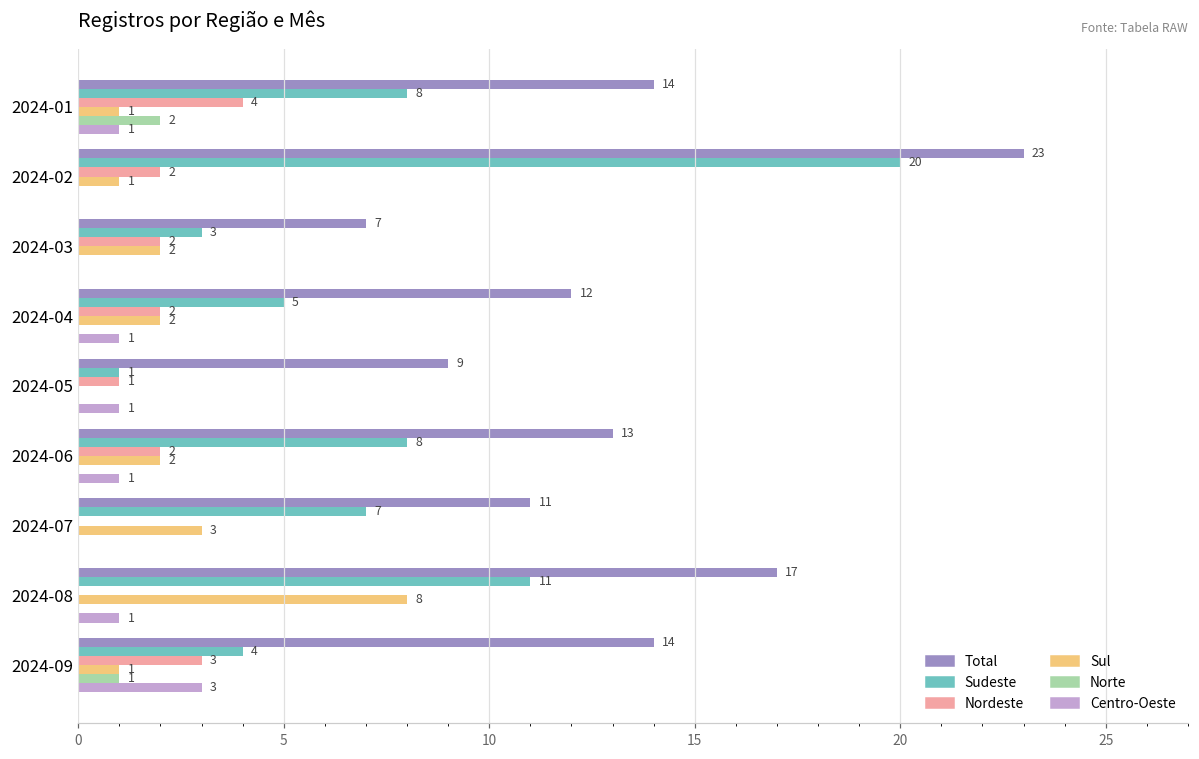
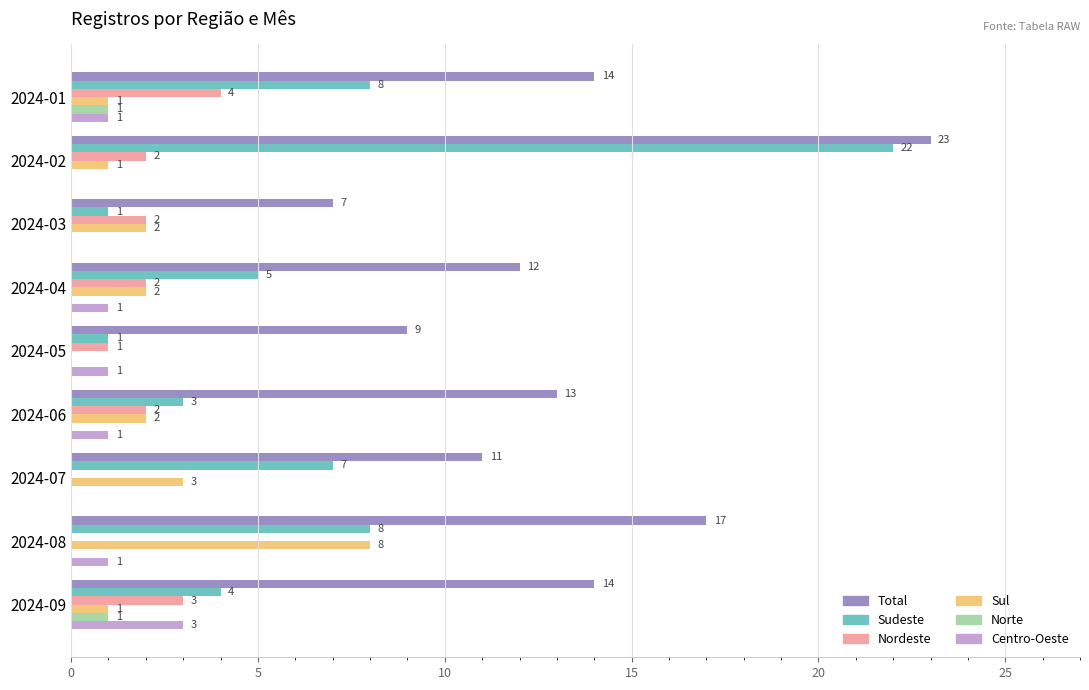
  {
    "Sudeste": {
      "2024-01": 8,
-     "2024-02": 20,
-     "2024-03": 3,
+     "2024-02": 22,
+     "2024-03": 1,
      "2024-04": 5,
-     "2024-06": 8,
+     "2024-06": 3,
      "2024-07": 7,
-     "2024-08": 11,
+     "2024-08": 8,
      "2024-09": 4
    },
    "Norte": {
-     "2024-01": 2
+     "2024-01": 1
    }
  }
